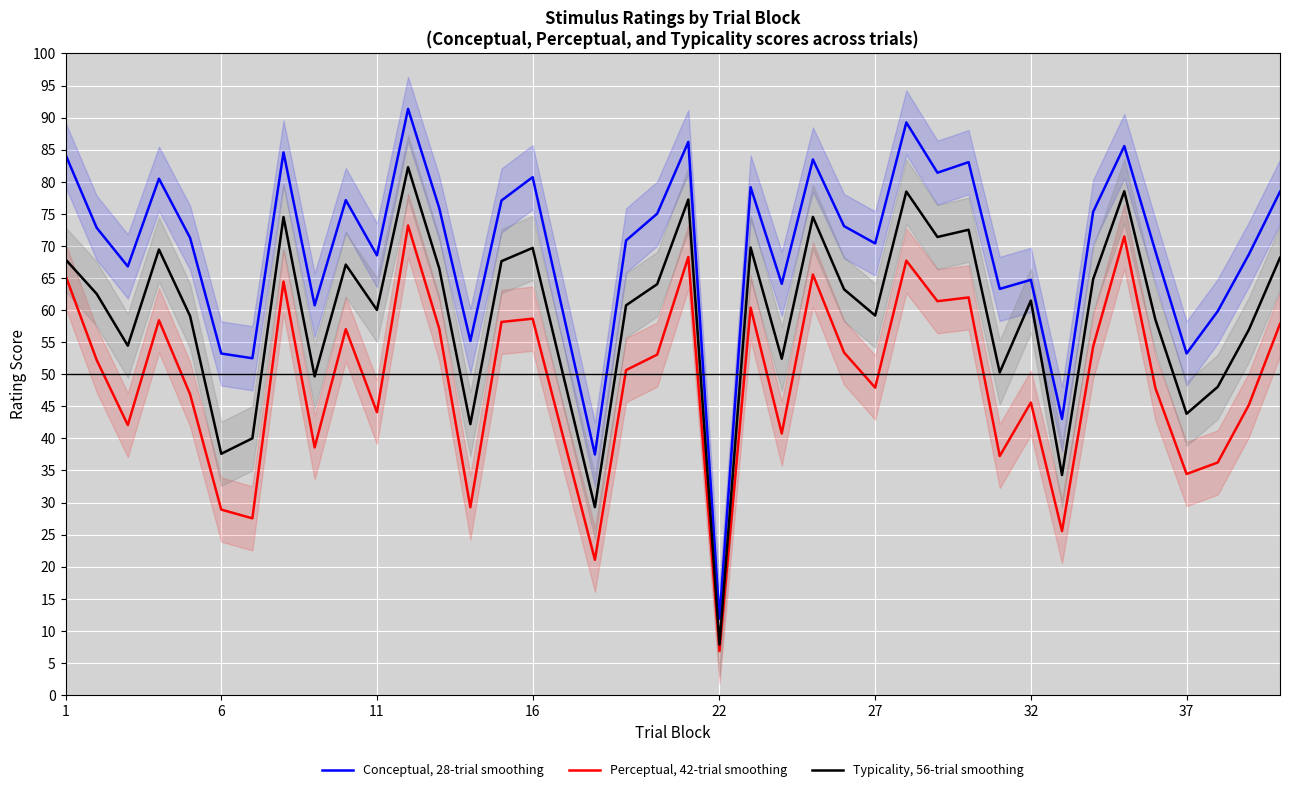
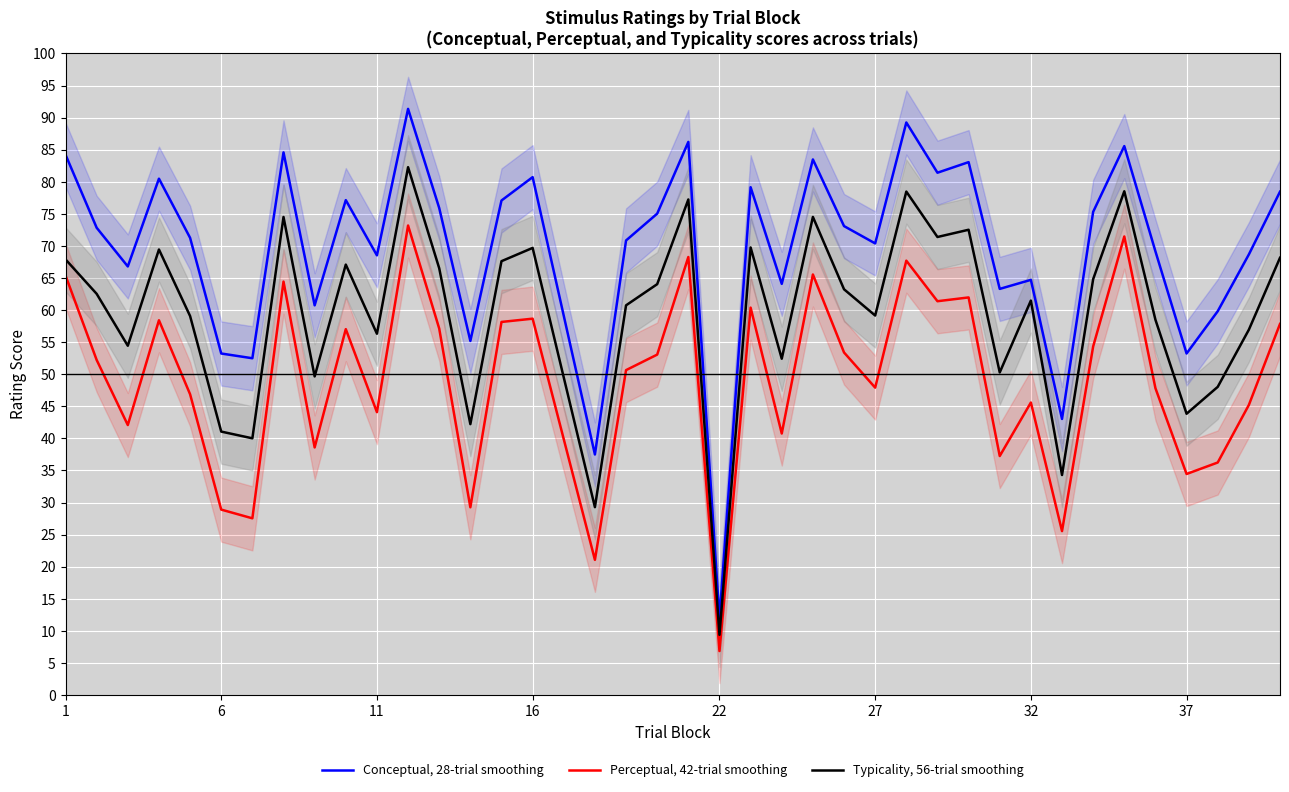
  {
    "Typicality, 56-trial smoothing": {
      "1": 68,
-     "6": 38,
-     "11": 60,
+     "6": 41,
+     "11": 56,
      "16": 70,
-     "22": 8,
+     "22": 9,
      "27": 59,
      "32": 61,
      "37": 44
    }
  }
